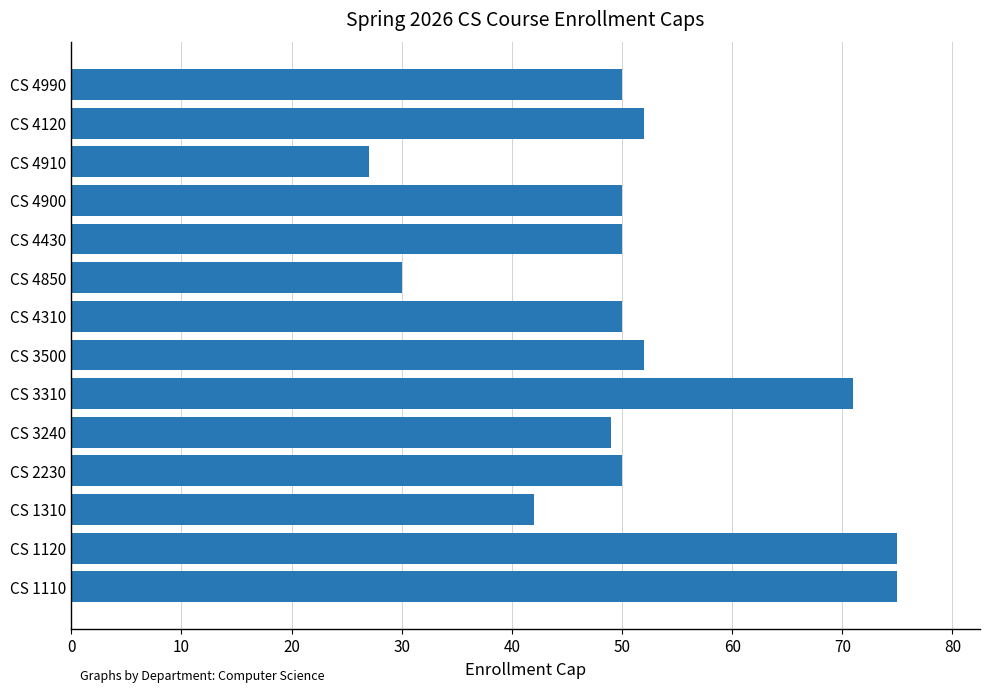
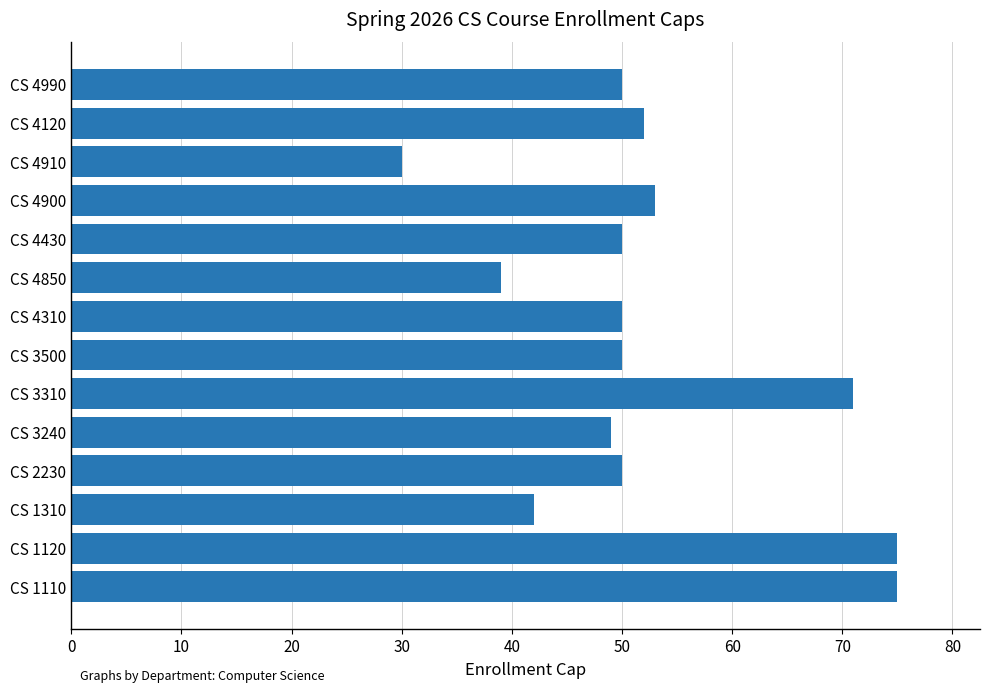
  {
    "CS 4990": 50,
    "CS 4120": 52,
-   "CS 4910": 27,
-   "CS 4900": 50,
+   "CS 4910": 30,
+   "CS 4900": 53,
    "CS 4430": 50,
-   "CS 4850": 30,
+   "CS 4850": 39,
    "CS 4310": 50,
-   "CS 3500": 52,
+   "CS 3500": 50,
    "CS 3310": 71,
    "CS 3240": 49,
    "CS 2230": 50,
    "CS 1310": 42,
    "CS 1120": 75,
    "CS 1110": 75
  }
